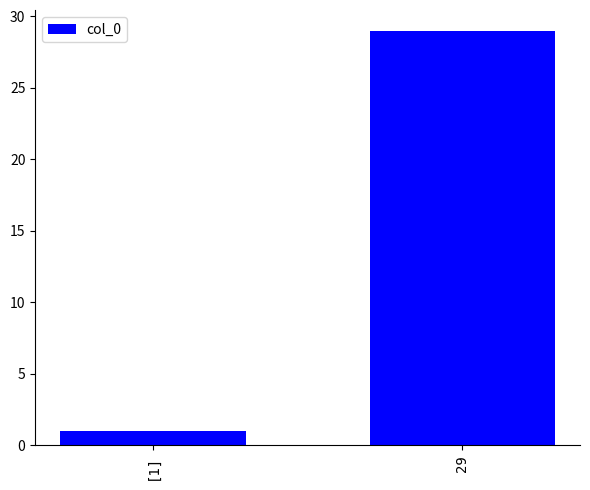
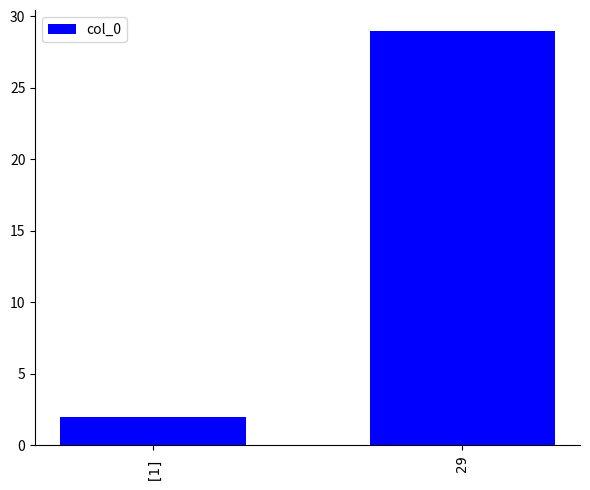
  {
-   "[1]": 1,
+   "[1]": 2,
    "29": 29
  }
